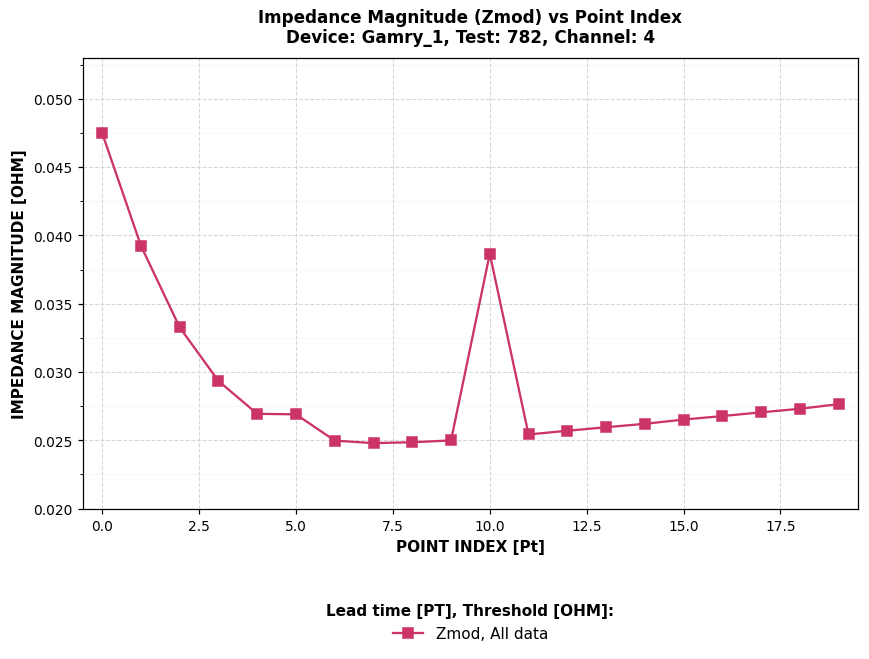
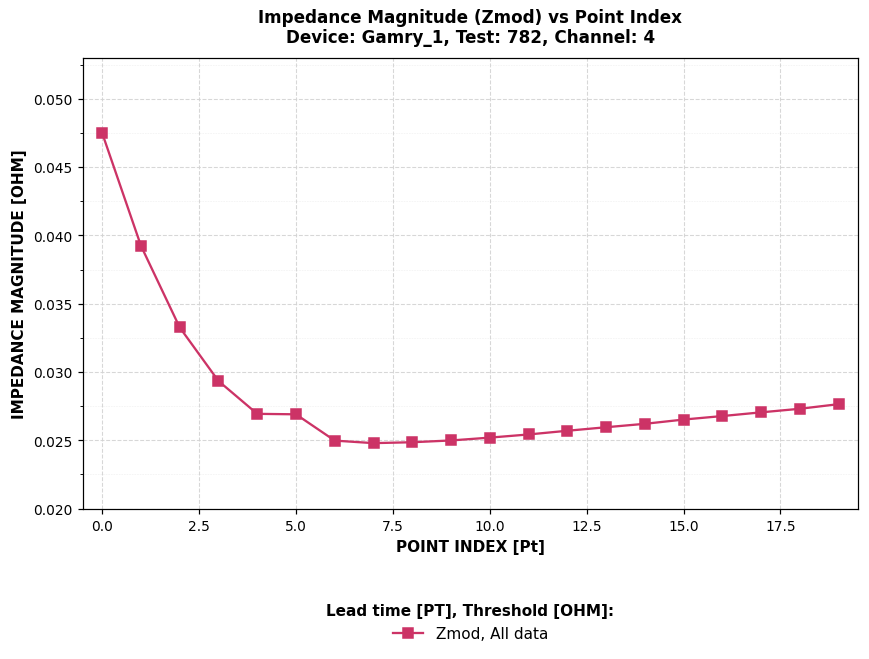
  {
    "0.0": 0.0475,
    "5.0": 0.0269,
-   "10.0": 0.0387,
+   "10.0": 0.0252,
    "15.0": 0.0265
  }
